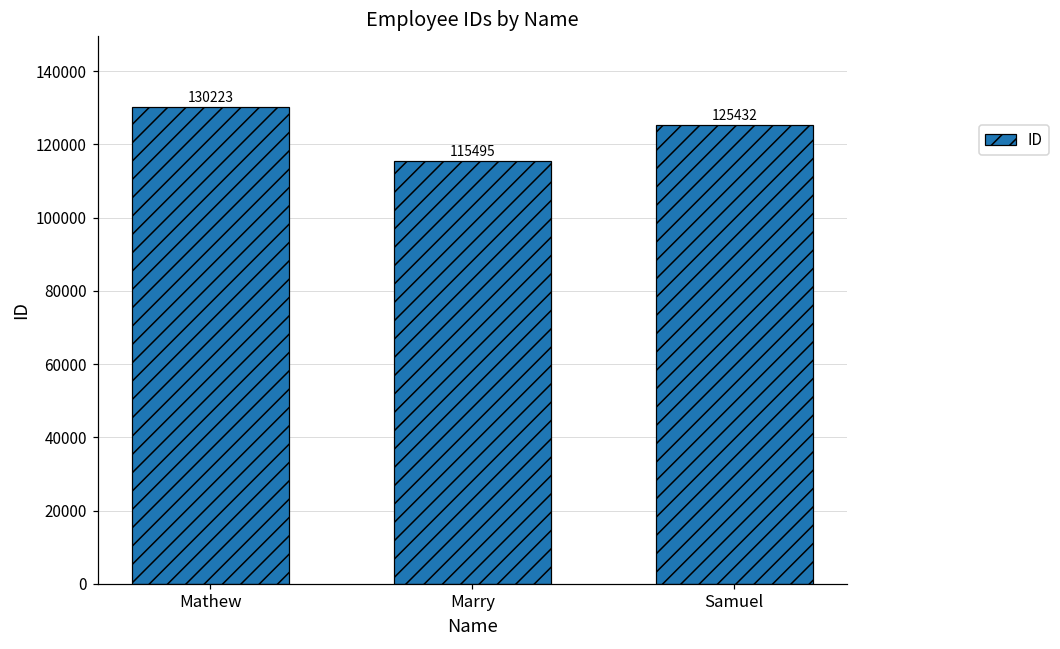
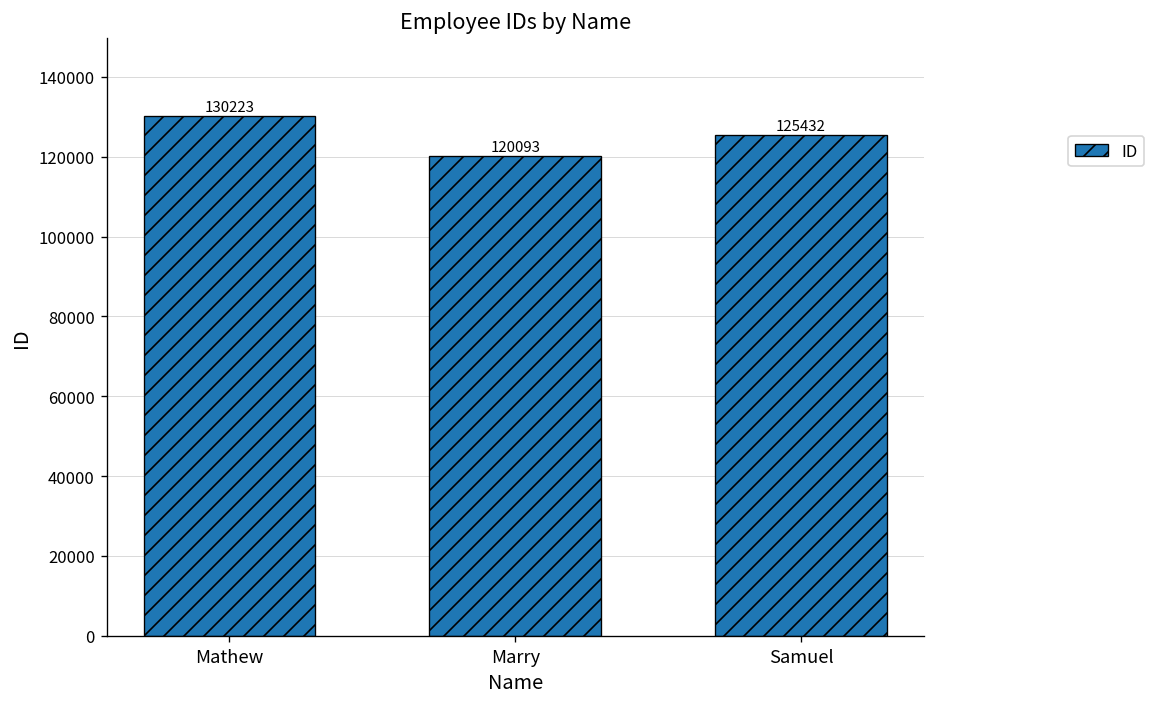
  {
    "Mathew": 130223,
-   "Marry": 115495,
+   "Marry": 120093,
    "Samuel": 125432
  }
